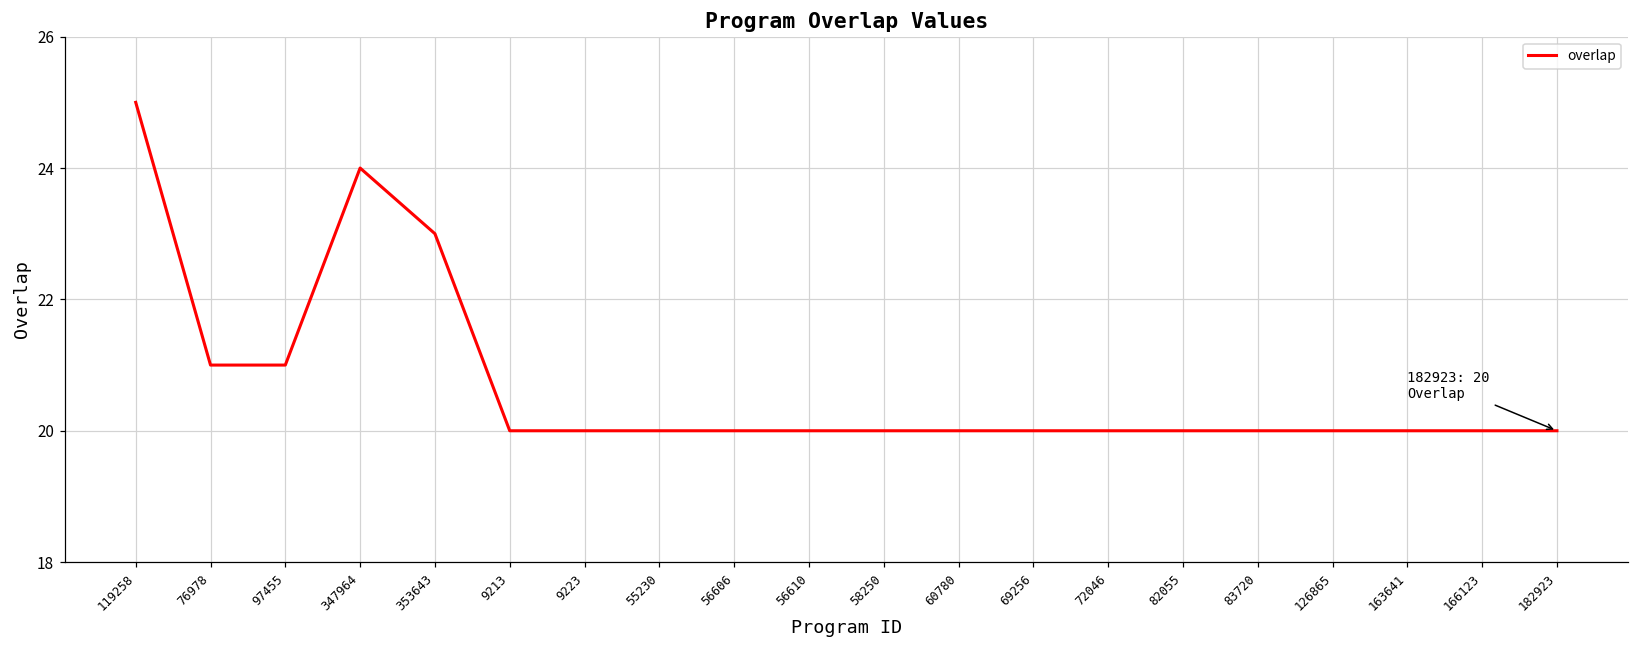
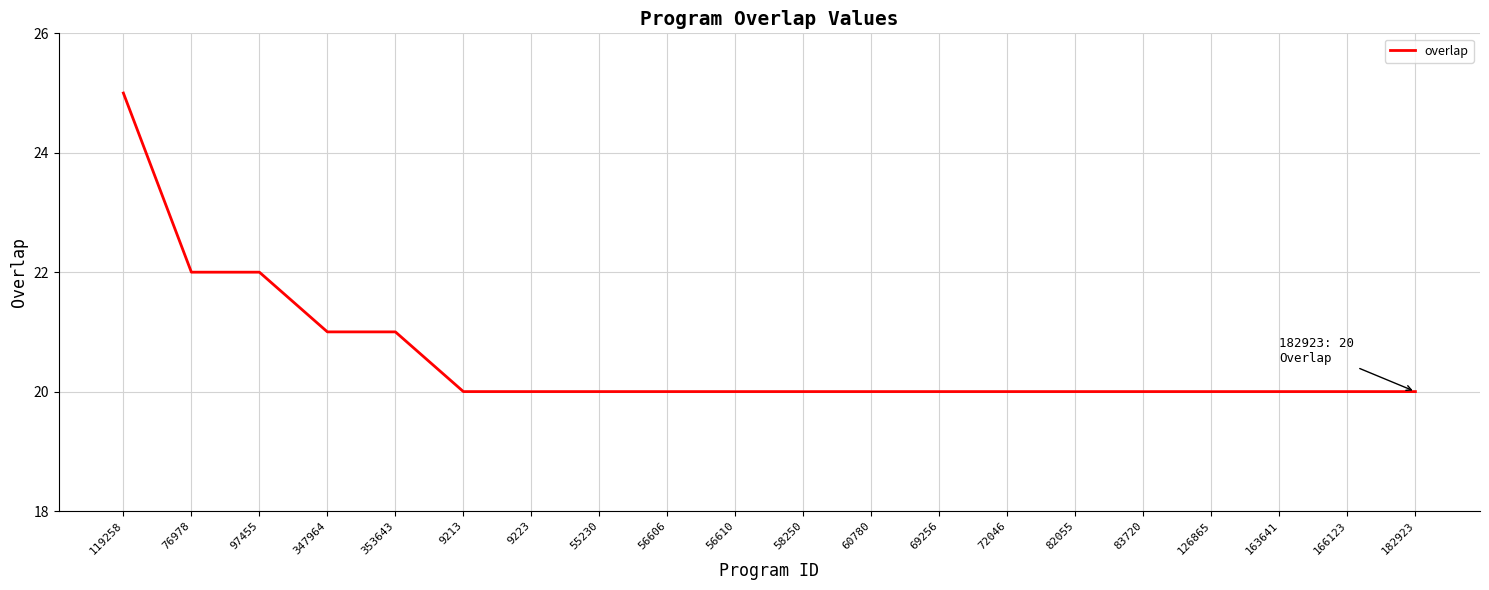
  {
    "119258": 25,
-   "76978": 21,
-   "97455": 21,
-   "347964": 24,
-   "353643": 23,
+   "76978": 22,
+   "97455": 22,
+   "347964": 21,
+   "353643": 21,
    "9213": 20,
    "9223": 20,
    "55230": 20,
    "56606": 20,
    "56610": 20,
    "58250": 20,
    "60780": 20,
    "69256": 20,
    "72046": 20,
    "82055": 20,
    "83720": 20,
    "126865": 20,
    "182923": 20
  }
